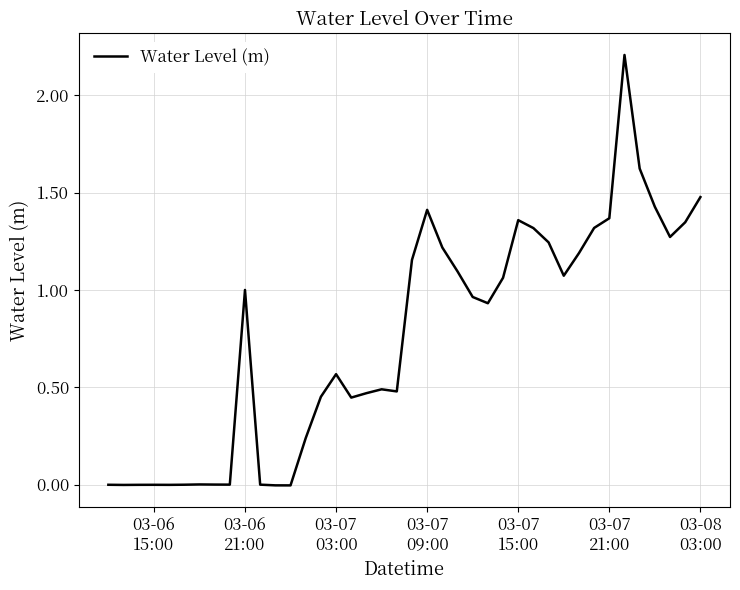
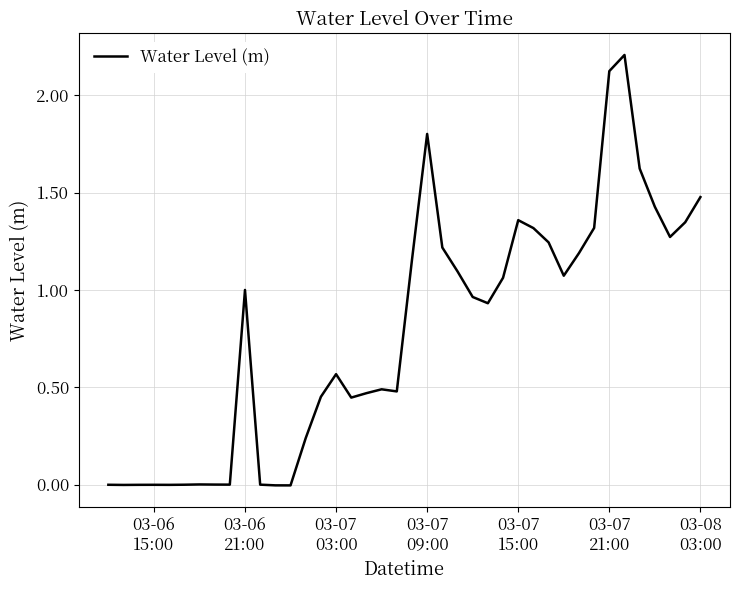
  {
    "03-06 15:00": 0.00,
    "03-06 21:00": 1.00,
    "03-07 03:00": 0.57,
-   "03-07 09:00": 1.41,
+   "03-07 09:00": 1.80,
    "03-07 15:00": 1.36,
-   "03-07 21:00": 1.37,
+   "03-07 21:00": 2.12,
    "03-08 03:00": 1.48
  }
